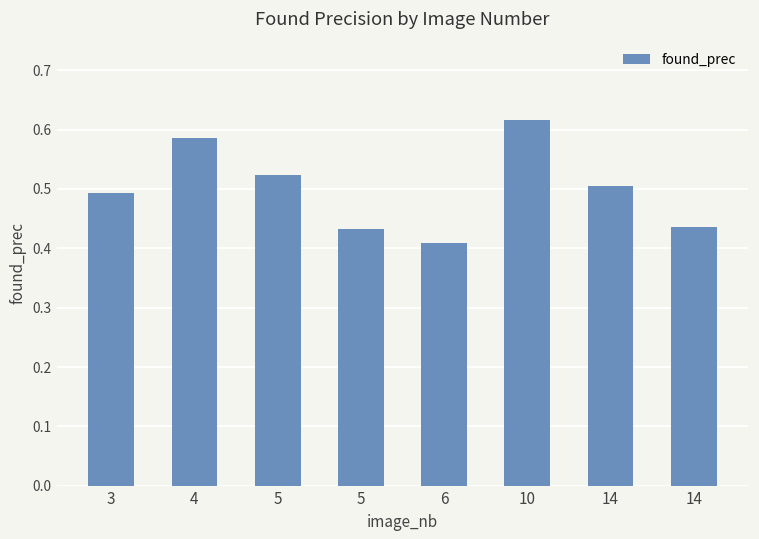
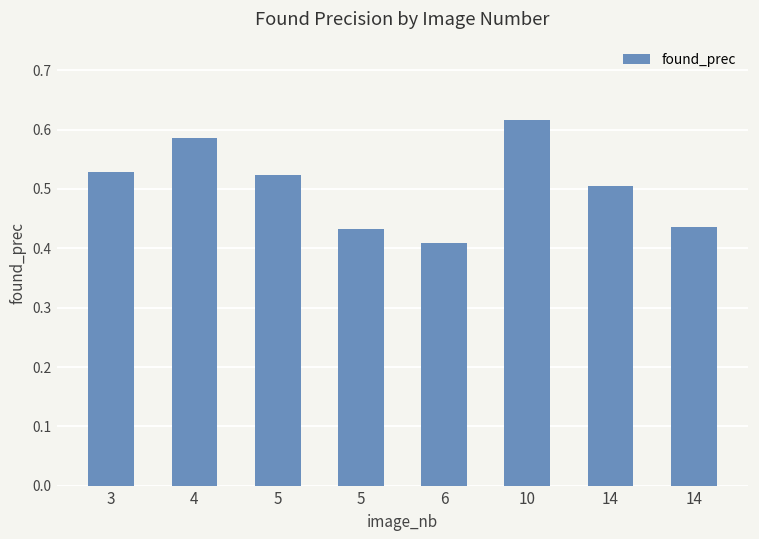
  {
-   "3": 0.49,
+   "3": 0.53,
    "4": 0.59,
    "6": 0.41,
    "10": 0.62
  }
